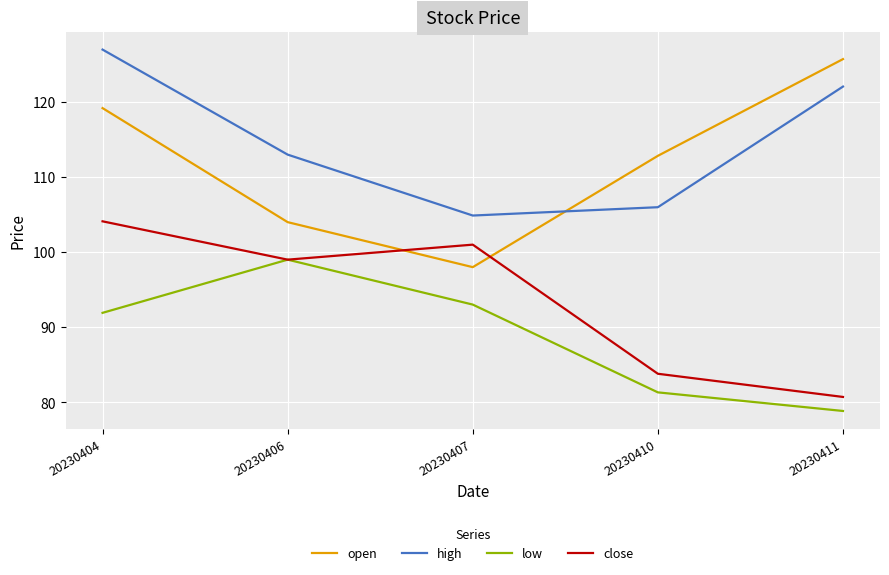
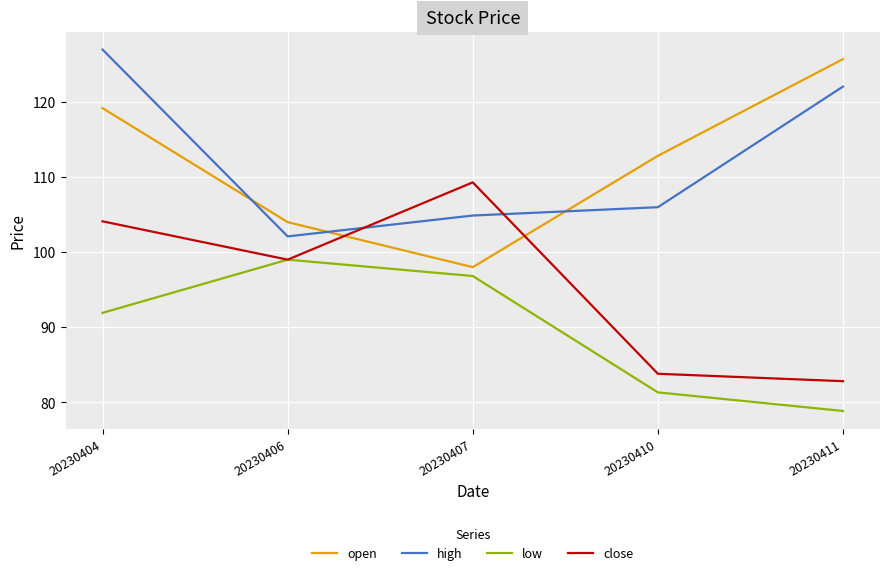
  {
    "open": {
      "20230404": 119,
      "20230406": 104,
      "20230407": 98,
      "20230410": 113,
      "20230411": 126
    },
    "high": {
      "20230404": 127,
-     "20230406": 113,
+     "20230406": 102,
      "20230407": 105,
      "20230410": 106,
      "20230411": 122
    },
    "low": {
      "20230404": 92,
-     "20230407": 93,
+     "20230407": 97,
      "20230410": 81,
      "20230411": 79
    },
    "close": {
      "20230404": 104,
-     "20230407": 101,
+     "20230407": 109,
      "20230410": 84,
-     "20230411": 81
+     "20230411": 83
    }
  }
